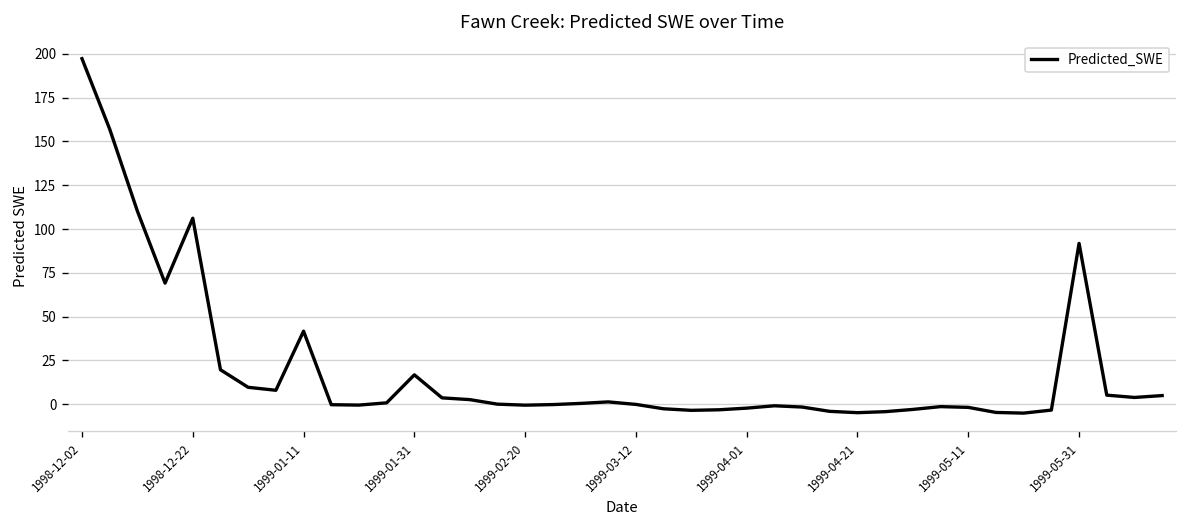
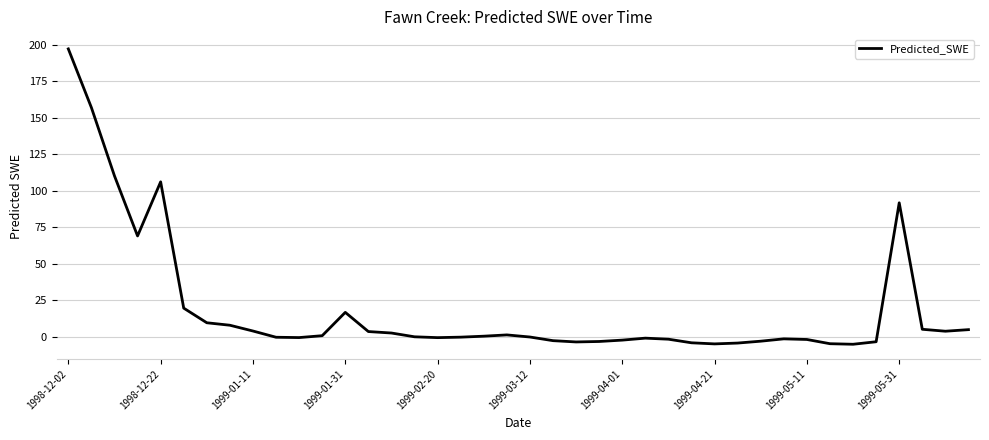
  {
    "1998-12-02": 197,
    "1998-12-22": 106,
-   "1999-01-11": 42,
+   "1999-01-11": 4,
    "1999-01-31": 17,
    "1999-02-20": 0,
    "1999-03-12": 0,
    "1999-04-01": -2,
    "1999-04-21": -5,
    "1999-05-11": -2,
    "1999-05-31": 92
  }
